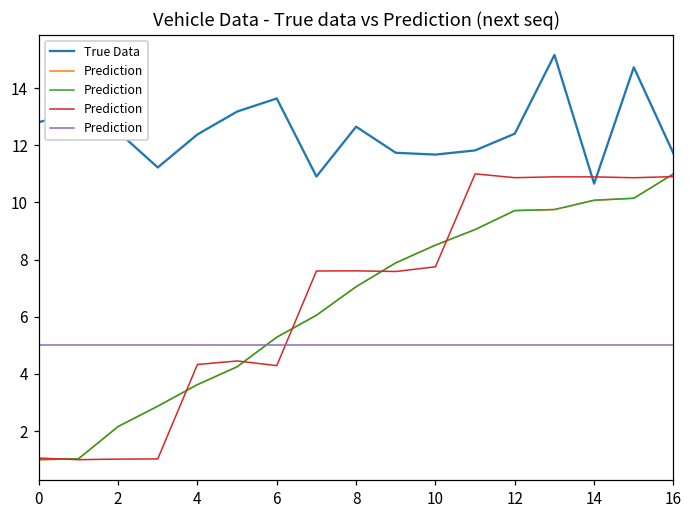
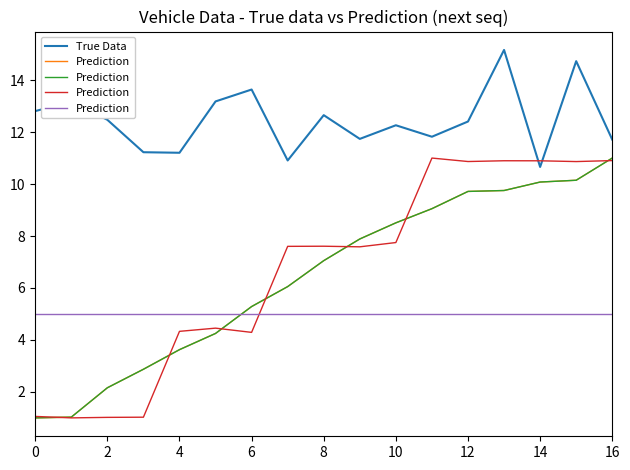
  {
    "True Data": {
      "0": 12.8,
      "2": 12.5,
-     "4": 12.4,
+     "4": 11.2,
      "6": 13.6,
      "8": 12.7,
-     "10": 11.7,
+     "10": 12.3,
      "12": 12.4,
      "14": 10.7,
      "16": 11.7
    }
  }
